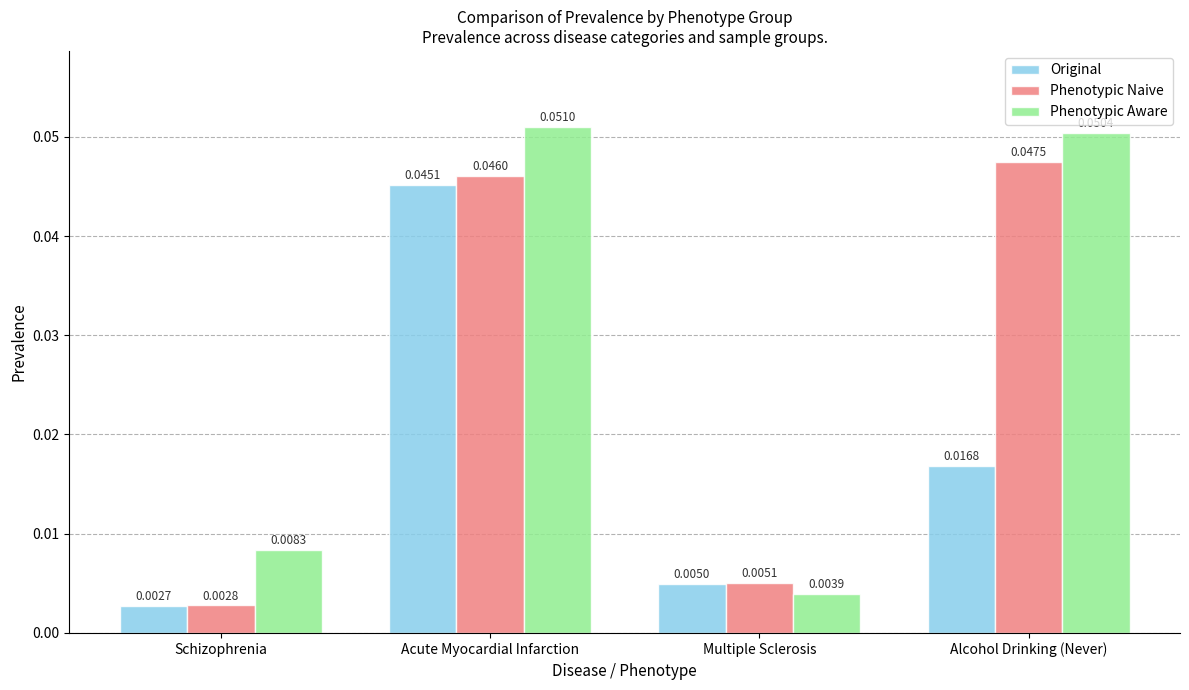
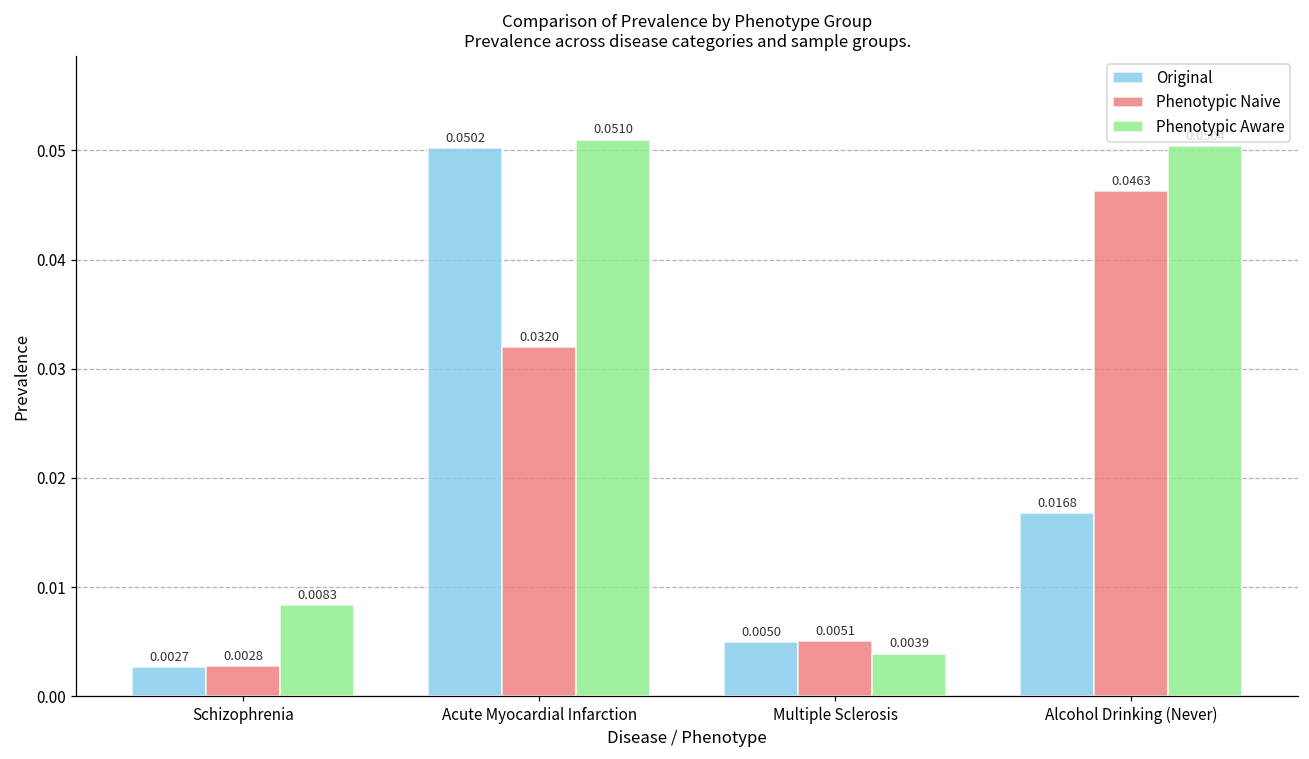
  {
    "Original": {
      "Schizophrenia": 0.0027,
-     "Acute Myocardial Infarction": 0.0451,
+     "Acute Myocardial Infarction": 0.0502,
      "Multiple Sclerosis": 0.0050,
      "Alcohol Drinking (Never)": 0.0168
    },
    "Phenotypic Naive": {
      "Schizophrenia": 0.0028,
-     "Acute Myocardial Infarction": 0.0460,
+     "Acute Myocardial Infarction": 0.0320,
      "Multiple Sclerosis": 0.0051,
-     "Alcohol Drinking (Never)": 0.0475
+     "Alcohol Drinking (Never)": 0.0463
    },
    "Phenotypic Aware": {
      "Schizophrenia": 0.0083,
      "Acute Myocardial Infarction": 0.0510,
      "Multiple Sclerosis": 0.0039
    }
  }
